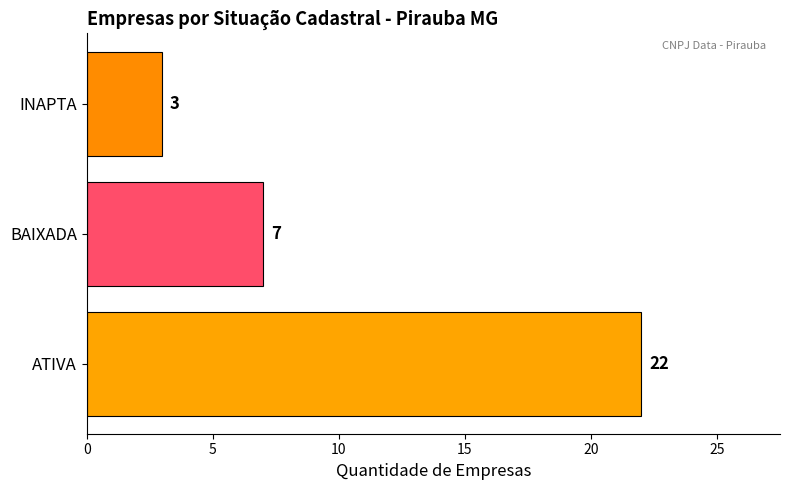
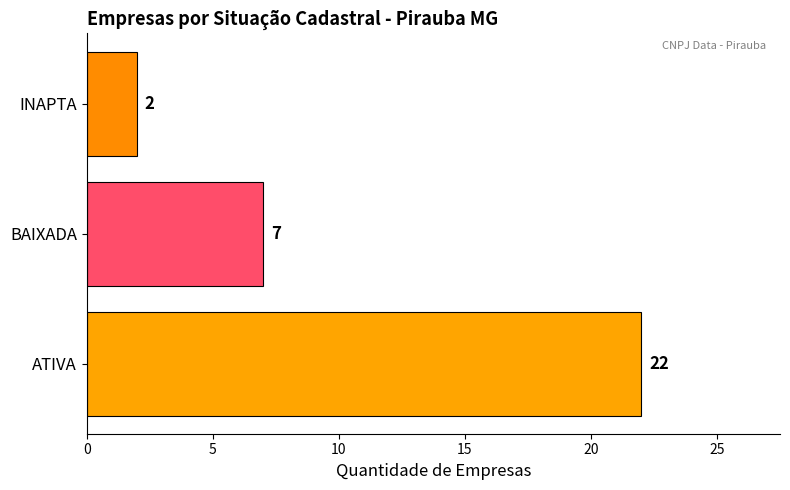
  {
-   "INAPTA": 3,
+   "INAPTA": 2,
    "BAIXADA": 7,
    "ATIVA": 22
  }
